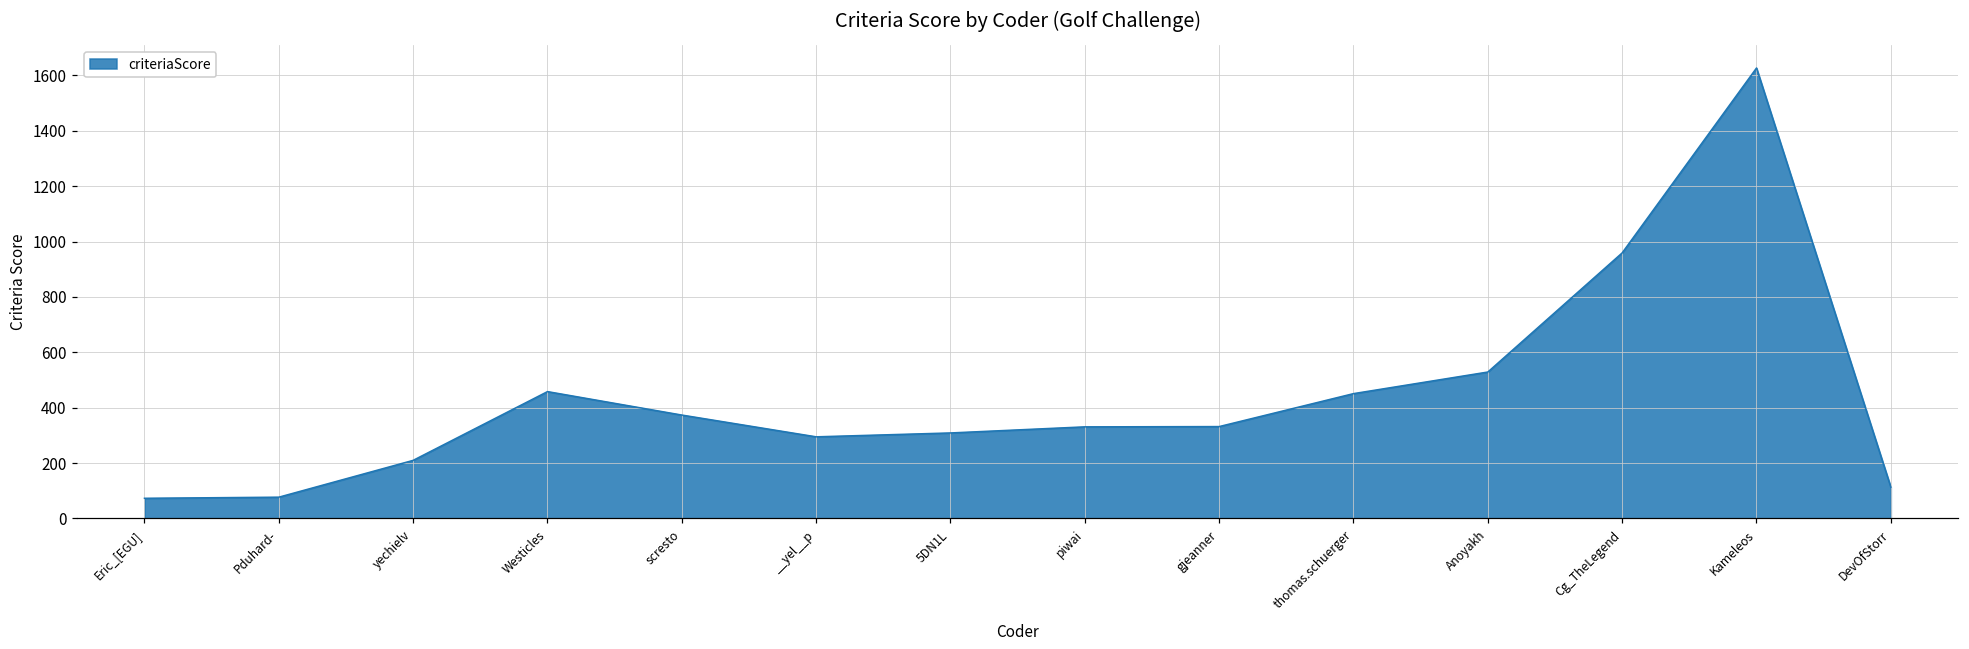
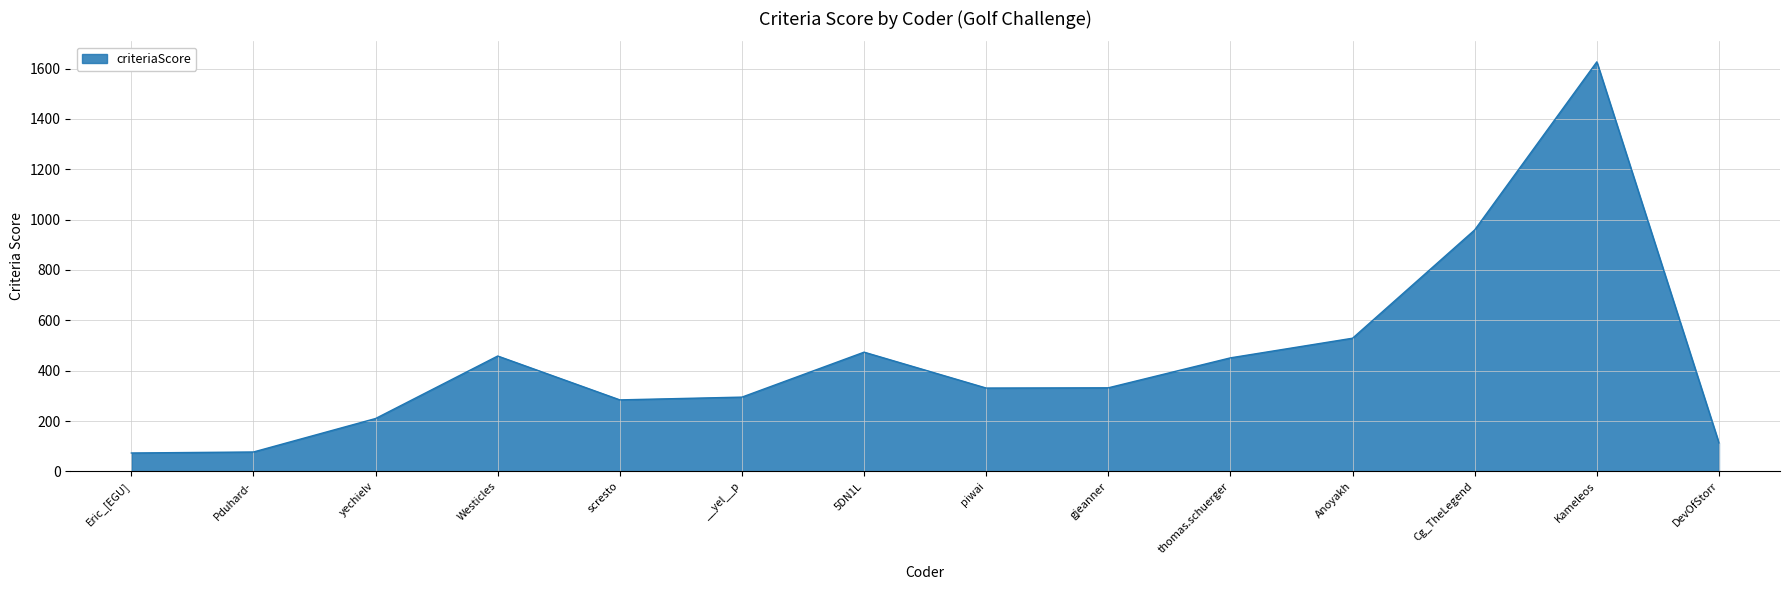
  {
    "Eric_[EGU]": 70,
    "Pduhard-": 80,
    "yechielv": 210,
    "Westicles": 460,
-   "scresto": 370,
+   "scresto": 280,
    "__yel__p": 300,
-   "5DN1L": 310,
+   "5DN1L": 470,
    "piwai": 330,
    "gjeanner": 330,
    "thomas.schuerger": 450,
    "Anoyakh": 530,
    "Cg_TheLegend": 960,
    "Kameleos": 1630,
    "DevOfStorr": 110
  }
